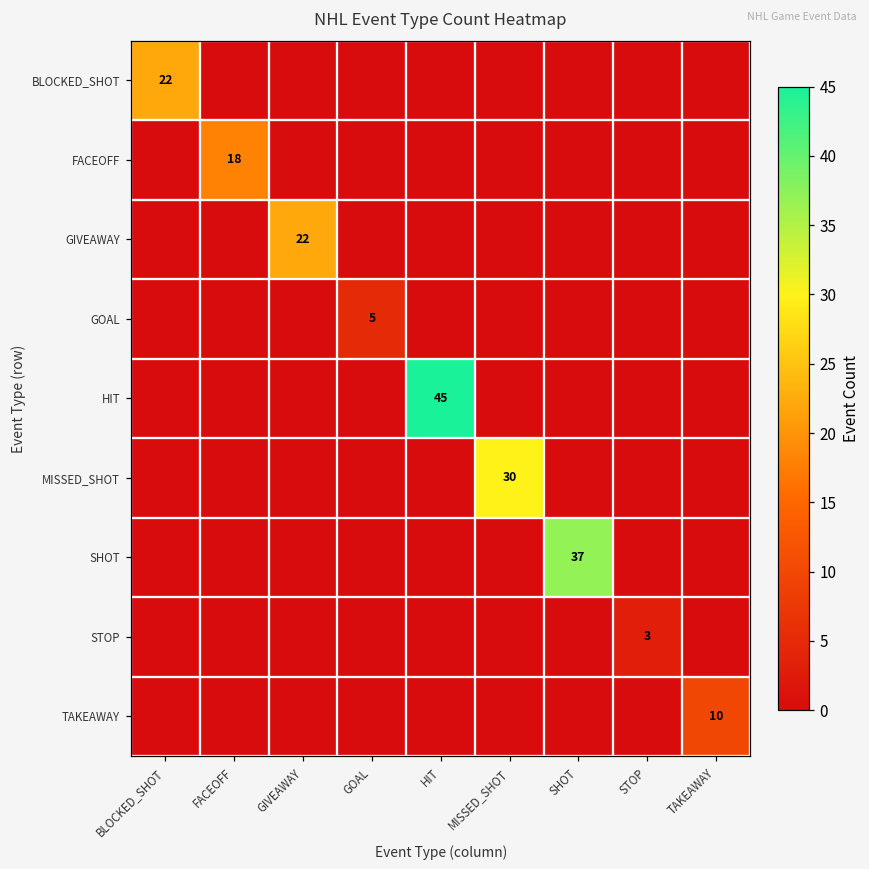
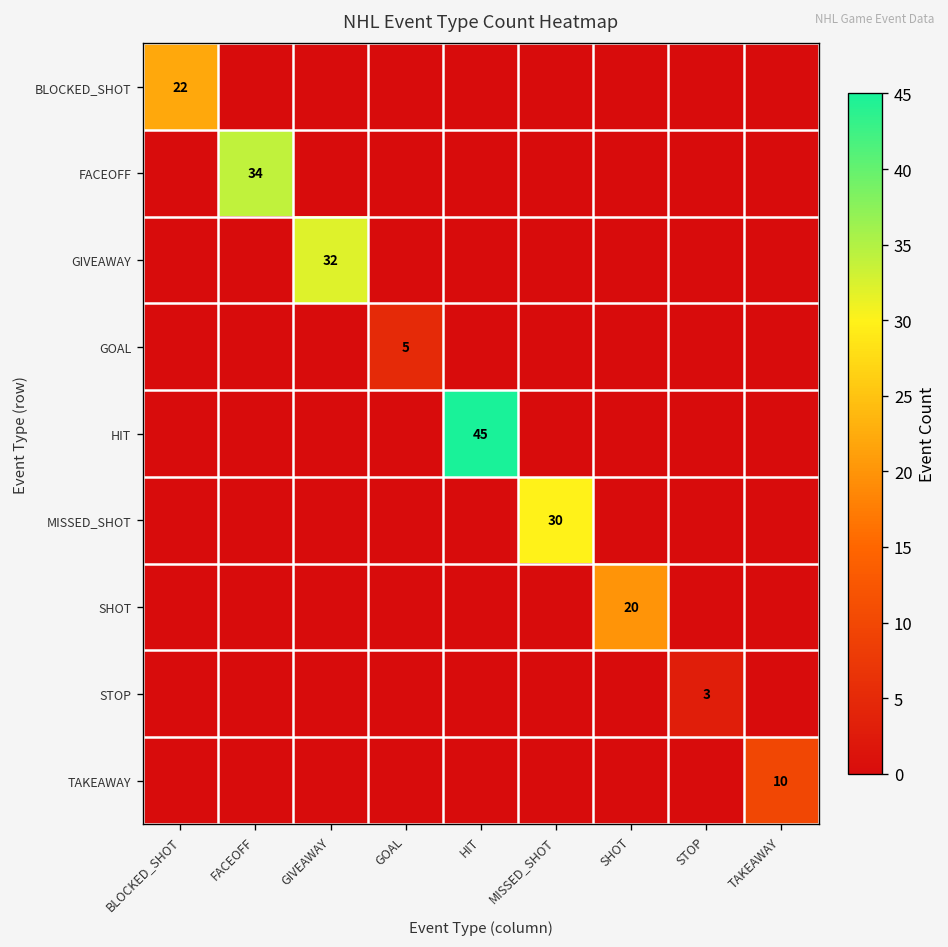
  {
    "BLOCKED_SHOT": {
      "BLOCKED_SHOT": 22
    },
    "FACEOFF": {
-     "FACEOFF": 18
+     "FACEOFF": 34
    },
    "GIVEAWAY": {
-     "GIVEAWAY": 22
+     "GIVEAWAY": 32
    },
    "GOAL": {
      "GOAL": 5
    },
    "HIT": {
      "HIT": 45
    },
    "MISSED_SHOT": {
      "MISSED_SHOT": 30
    },
    "SHOT": {
-     "SHOT": 37
+     "SHOT": 20
    },
    "STOP": {
      "STOP": 3
    },
    "TAKEAWAY": {
      "TAKEAWAY": 10
    }
  }
